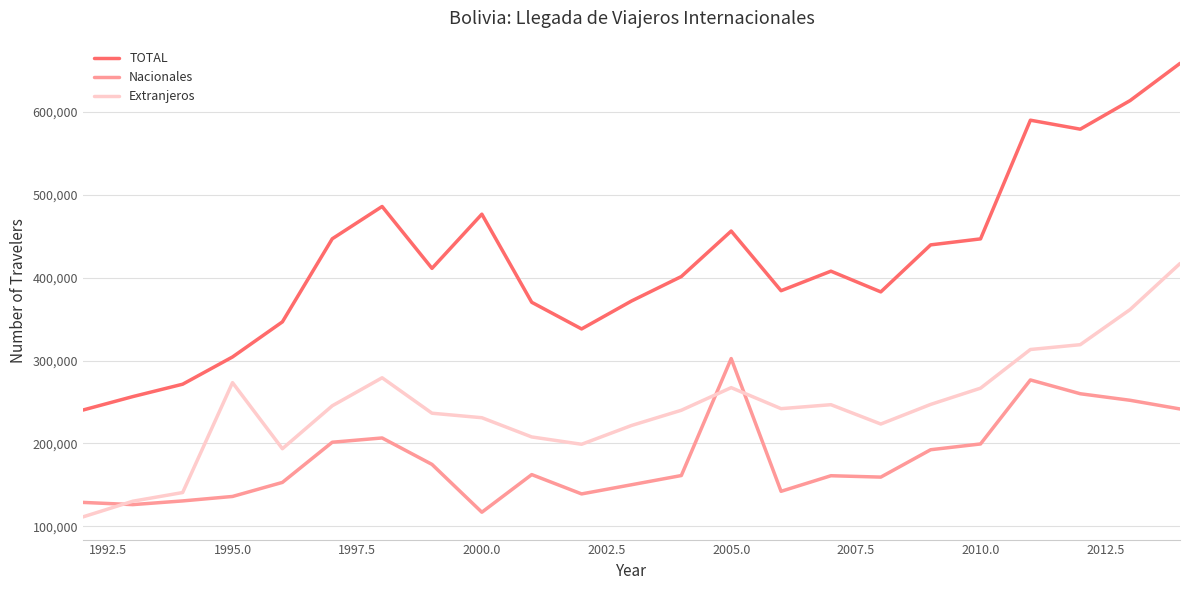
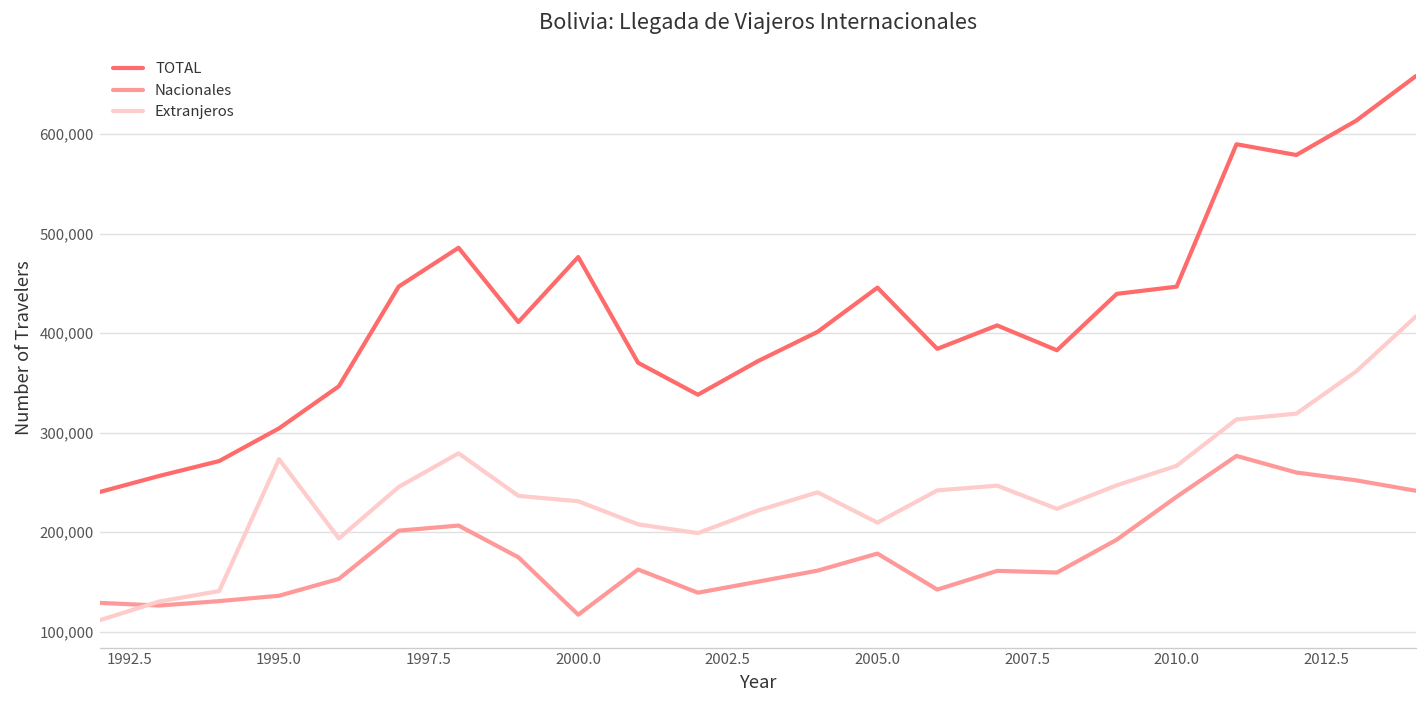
  {
    "TOTAL": {
      "1995.0": "300,000",
      "2000.0": "480,000",
-     "2005.0": "460,000",
+     "2005.0": "450,000",
      "2010.0": "450,000"
    },
    "Nacionales": {
      "1995.0": "140,000",
      "2000.0": "120,000",
-     "2005.0": "300,000",
-     "2010.0": "200,000"
+     "2005.0": "180,000",
+     "2010.0": "240,000"
    },
    "Extranjeros": {
      "1995.0": "270,000",
      "2000.0": "230,000",
-     "2005.0": "270,000",
+     "2005.0": "210,000",
      "2010.0": "270,000"
    }
  }
